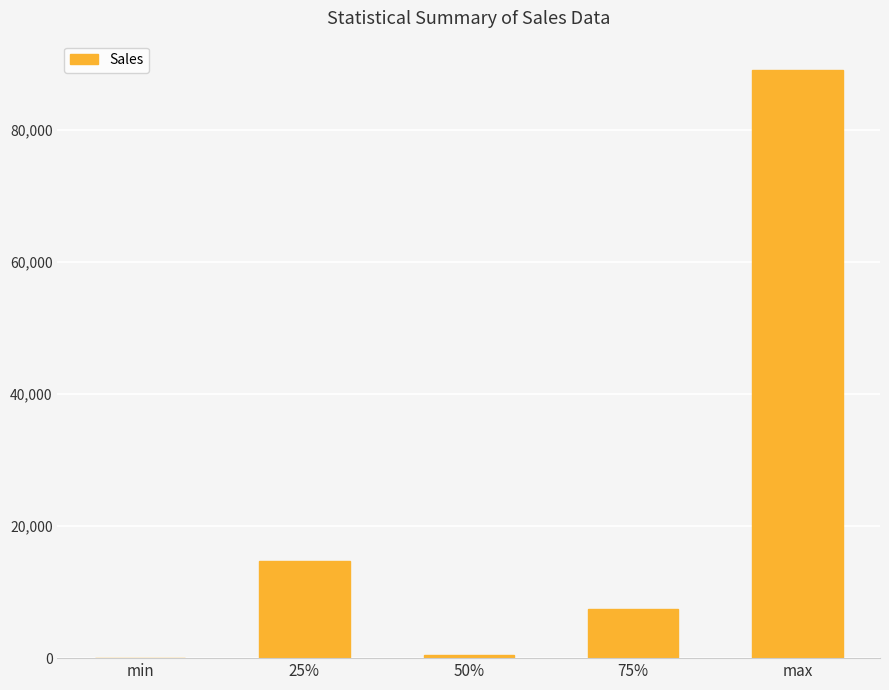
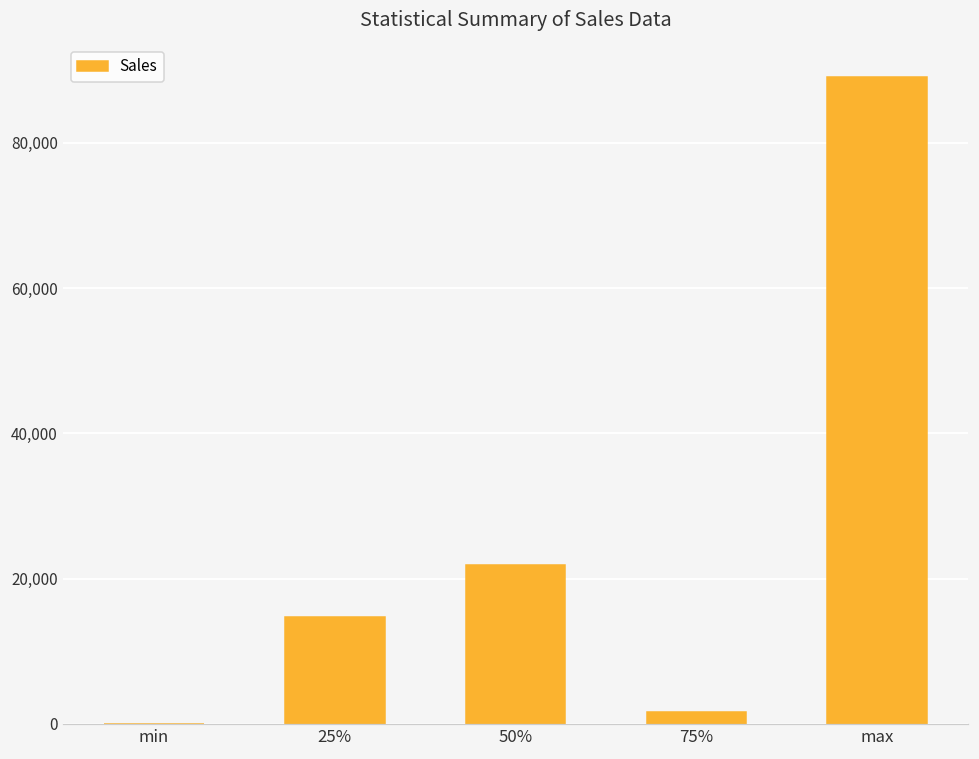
  {
    "25%": "15,000",
-   "50%": "0",
-   "75%": "7,000",
+   "50%": "22,000",
+   "75%": "2,000",
    "max": "89,000"
  }
